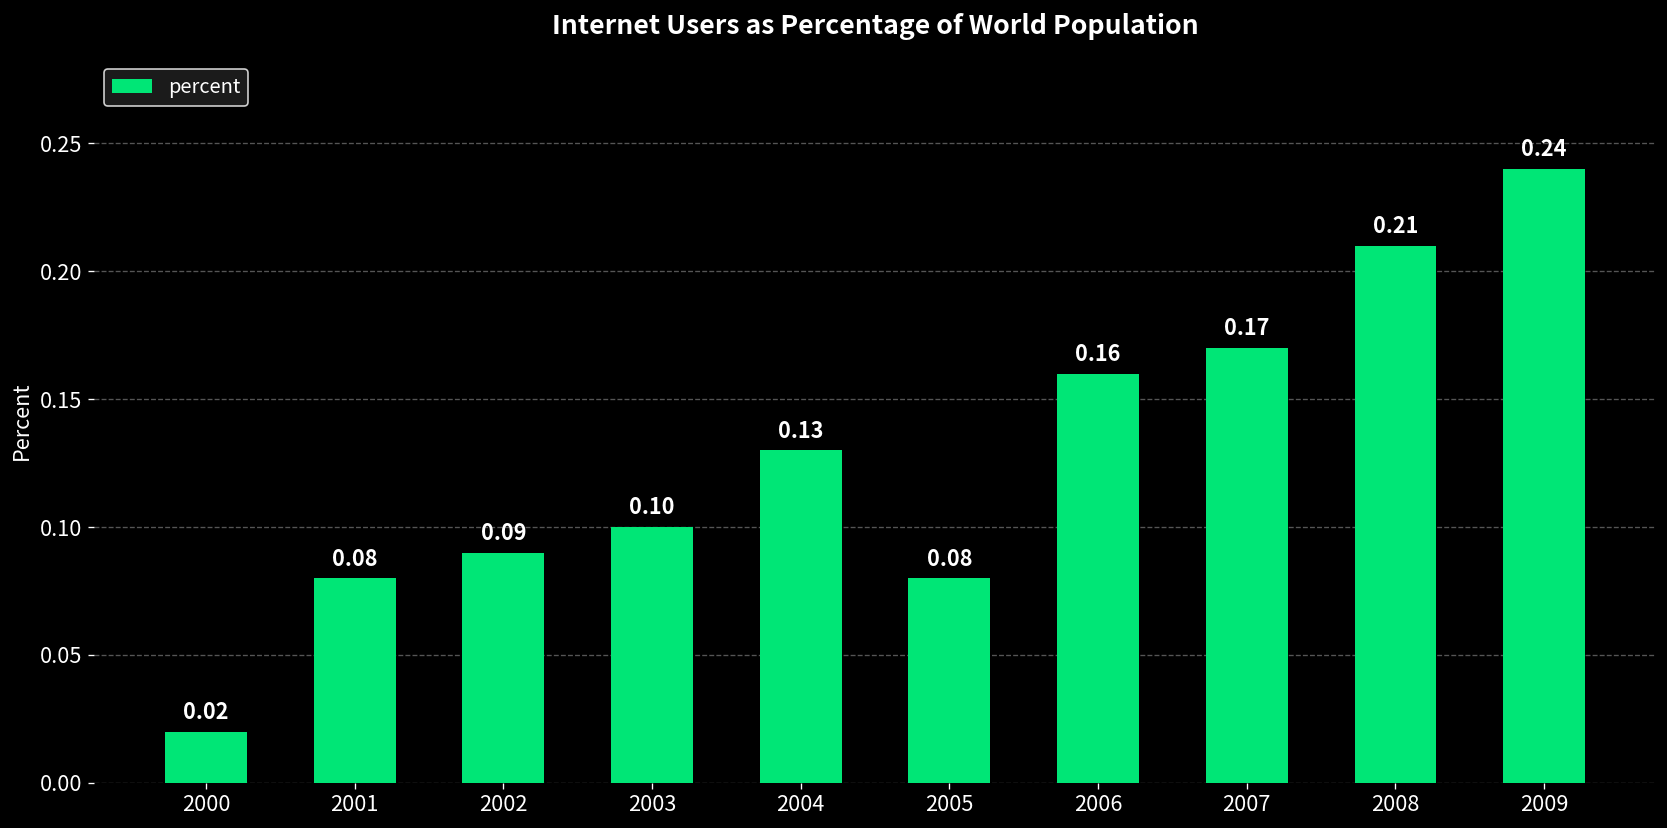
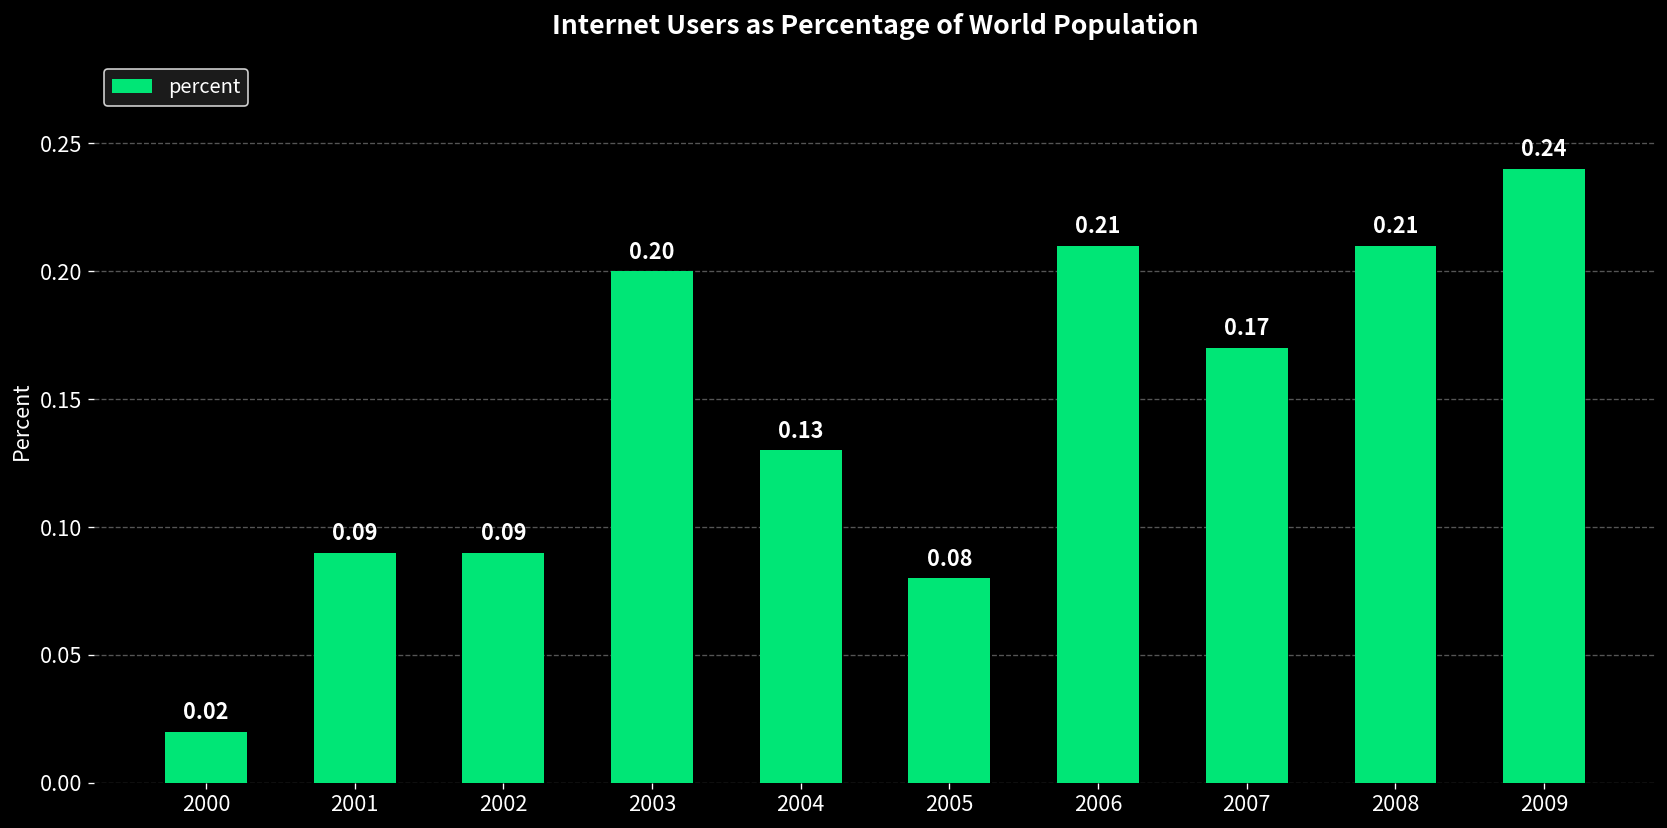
  {
    "2000": 0.02,
-   "2001": 0.08,
+   "2001": 0.09,
    "2002": 0.09,
-   "2003": 0.10,
+   "2003": 0.20,
    "2004": 0.13,
    "2005": 0.08,
-   "2006": 0.16,
+   "2006": 0.21,
    "2007": 0.17,
    "2008": 0.21,
    "2009": 0.24
  }
